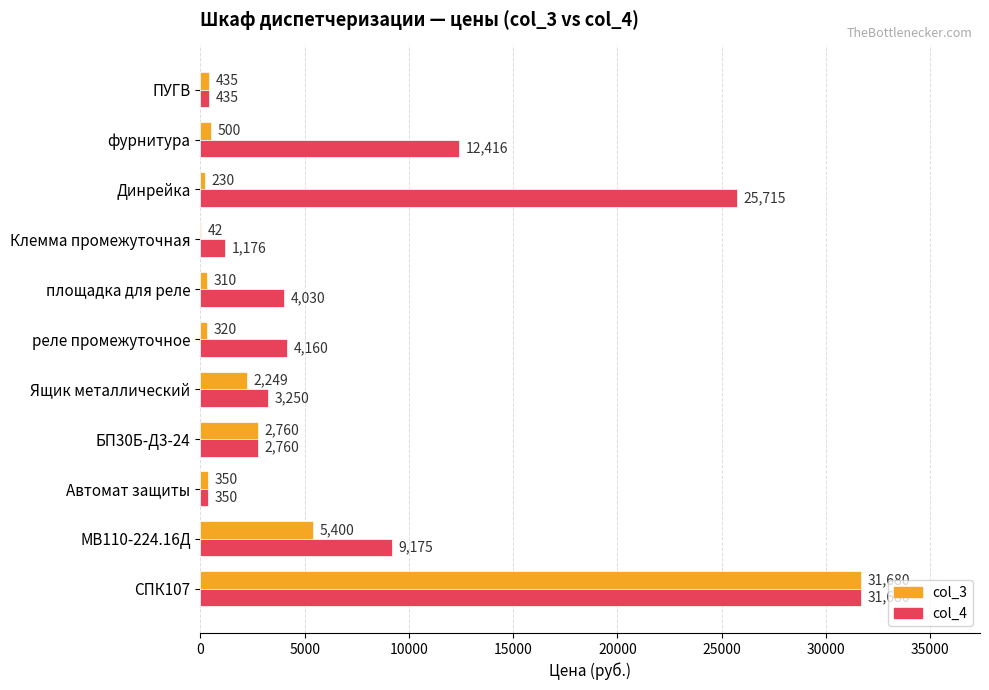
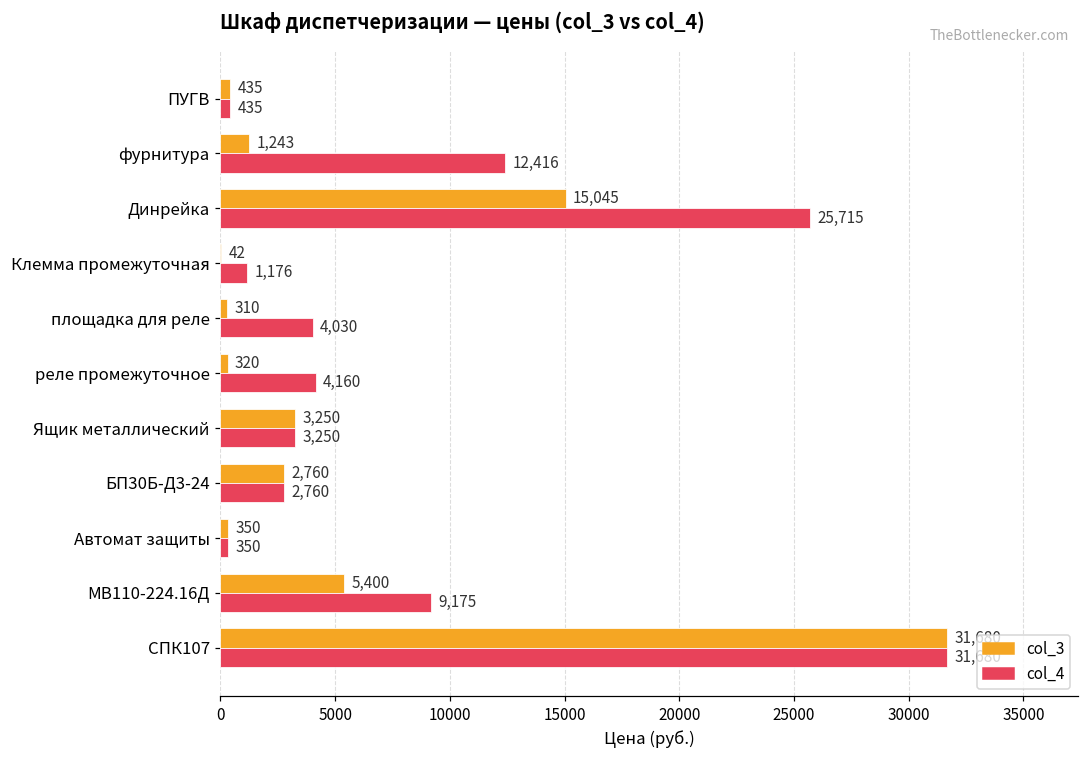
  {
    "col_3": {
      "ПУГВ": "435",
-     "фурнитура": "500",
-     "Динрейка": "230",
+     "фурнитура": "1,243",
+     "Динрейка": "15,045",
      "Клемма промежуточная": "42",
      "площадка для реле": "310",
      "реле промежуточное": "320",
-     "Ящик металлический": "2,249",
+     "Ящик металлический": "3,250",
      "БП30Б-Д3-24": "2,760",
      "Автомат защиты": "350",
      "МВ110-224.16Д": "5,400"
    },
    "col_4": {
      "ПУГВ": "435",
      "фурнитура": "12,416",
      "Динрейка": "25,715",
      "Клемма промежуточная": "1,176",
      "площадка для реле": "4,030",
      "реле промежуточное": "4,160",
      "Ящик металлический": "3,250",
      "БП30Б-Д3-24": "2,760",
      "Автомат защиты": "350",
      "МВ110-224.16Д": "9,175"
    }
  }
